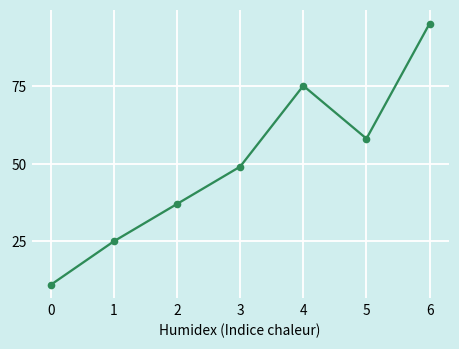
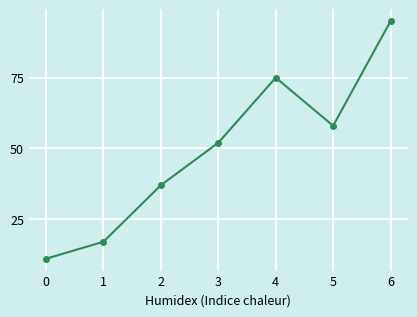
  {
    "0": 11,
-   "1": 25,
+   "1": 17,
    "2": 37,
-   "3": 49,
+   "3": 52,
    "4": 75,
    "5": 58,
    "6": 95
  }
